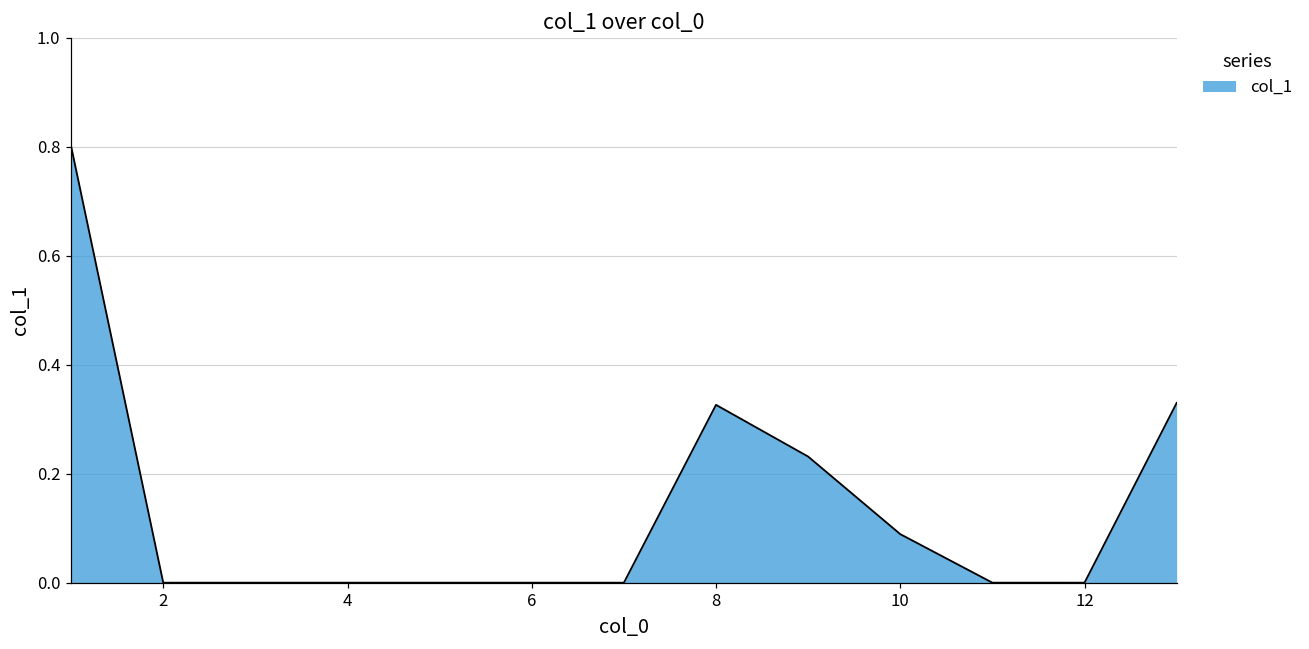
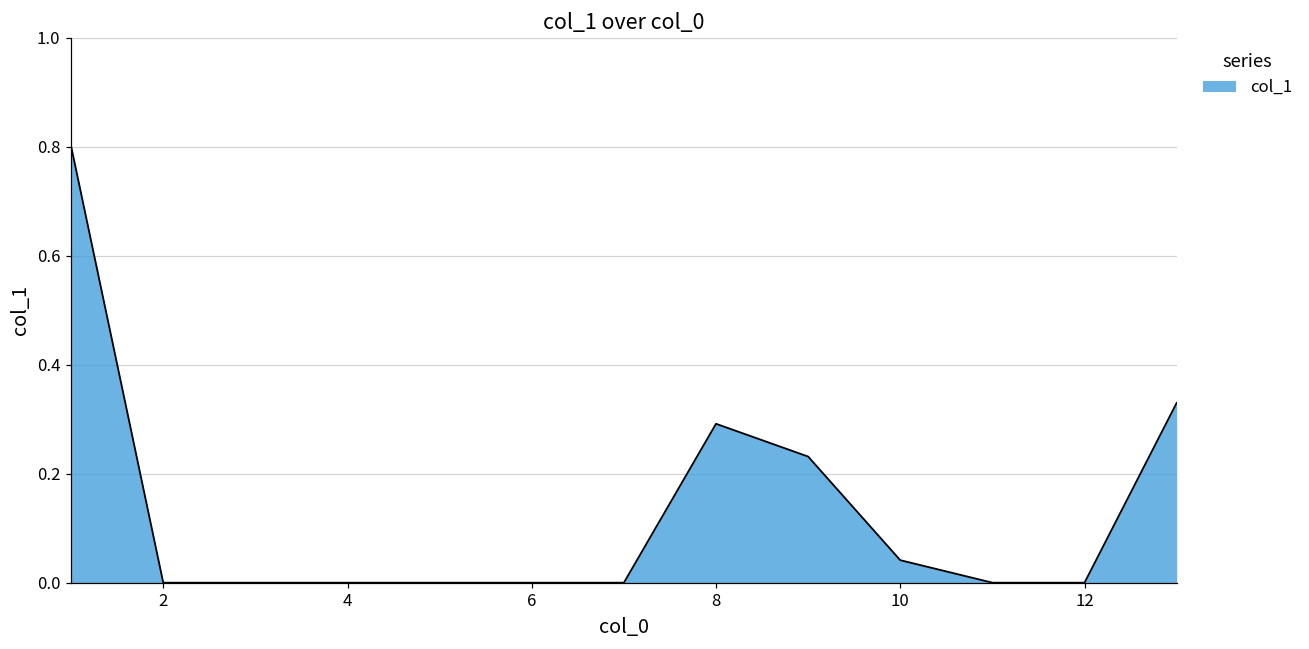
  {
    "2": 0.00,
    "4": 0.00,
    "6": 0.00,
-   "8": 0.33,
-   "10": 0.09,
+   "8": 0.29,
+   "10": 0.04,
    "12": 0.00
  }
